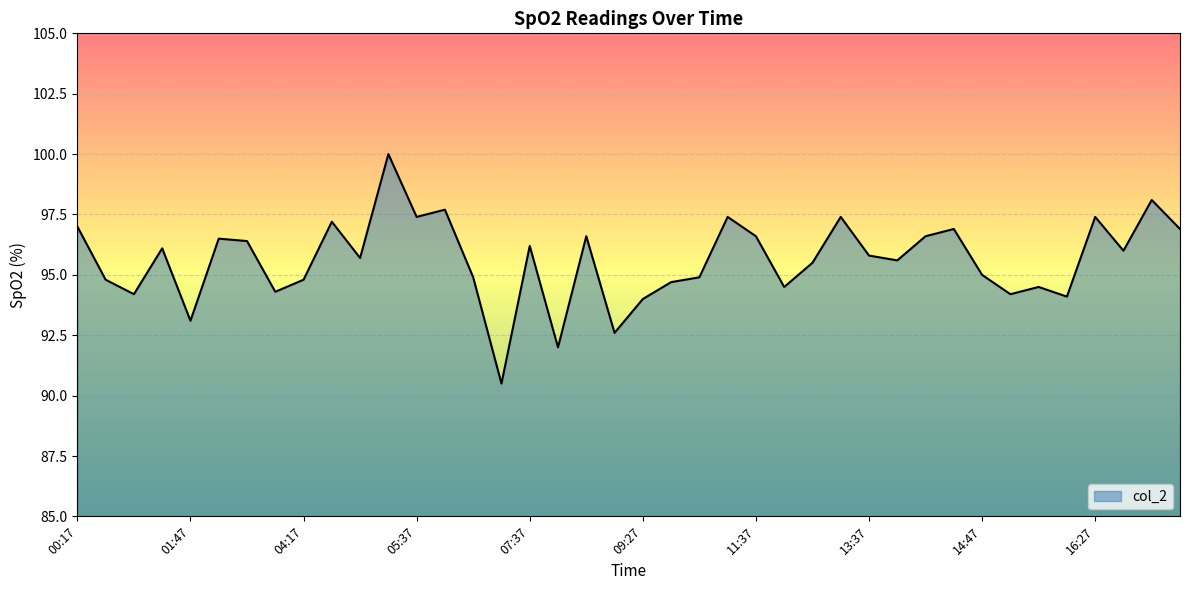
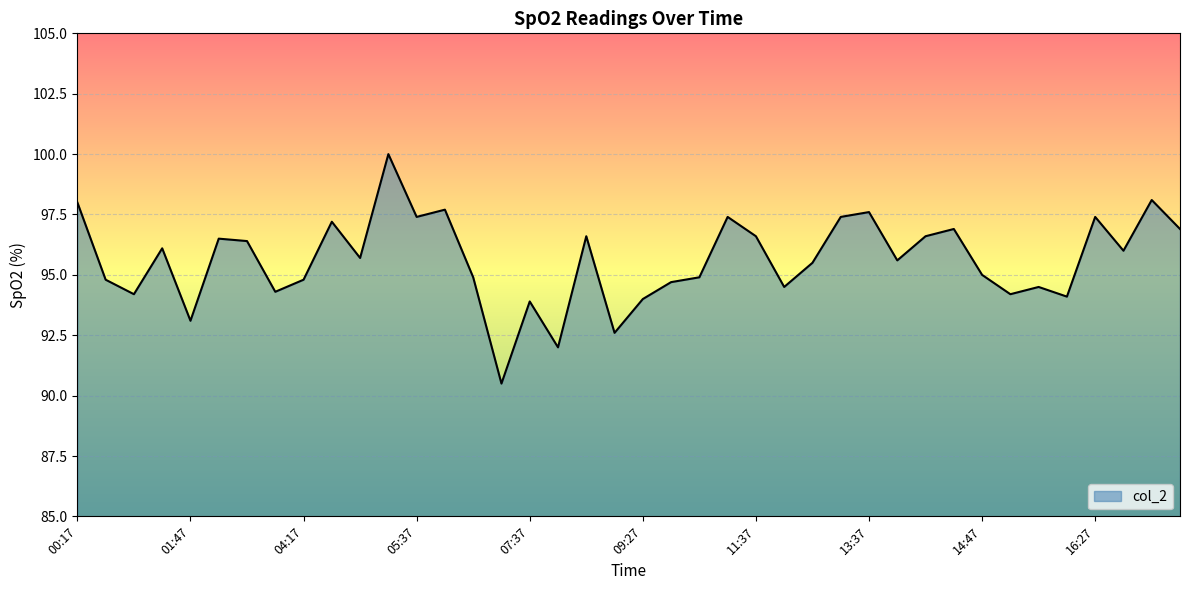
  {
-   "00:17": 97,
+   "00:17": 98,
    "01:47": 93.1,
    "04:17": 94.8,
    "05:37": 97.4,
-   "07:37": 96.2,
+   "07:37": 93.9,
    "09:27": 94.0,
    "11:37": 96.6,
-   "13:37": 95.8,
+   "13:37": 97.6,
    "14:47": 95.0,
    "16:27": 97.4
  }
